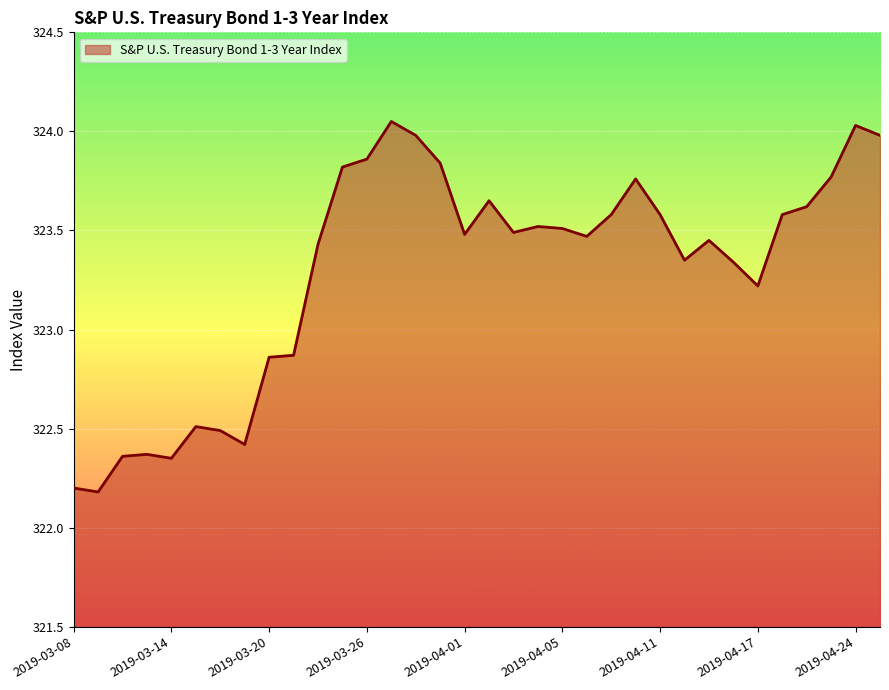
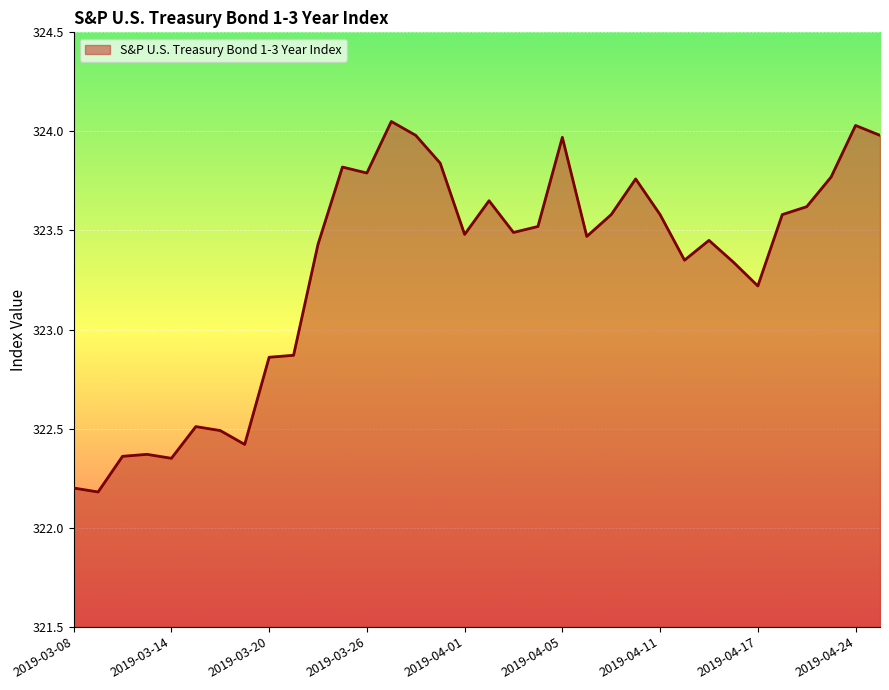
  {
    "2019-03-08": 322.20,
    "2019-03-14": 322.35,
    "2019-03-20": 322.86,
-   "2019-03-26": 323.86,
+   "2019-03-26": 323.79,
    "2019-04-01": 323.48,
-   "2019-04-05": 323.51,
+   "2019-04-05": 323.97,
    "2019-04-11": 323.58,
    "2019-04-17": 323.22,
    "2019-04-24": 324.03
  }
